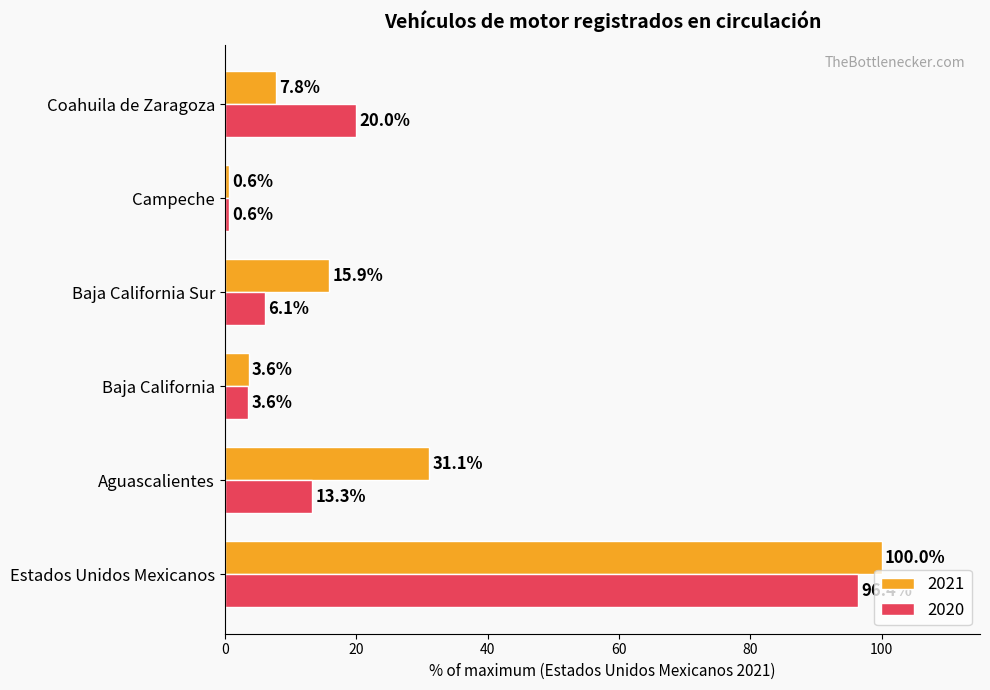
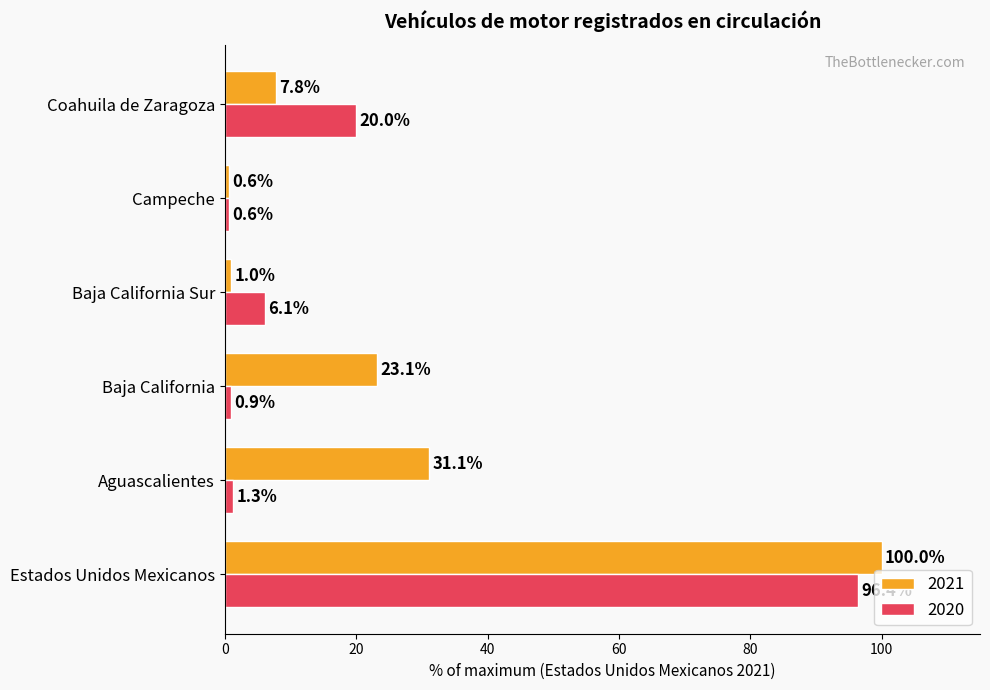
  {
    "2021": {
      "Coahuila de Zaragoza": "7.8%",
      "Campeche": "0.6%",
-     "Baja California Sur": "15.9%",
-     "Baja California": "3.6%",
+     "Baja California Sur": "1.0%",
+     "Baja California": "23.1%",
      "Aguascalientes": "31.1%",
      "Estados Unidos Mexicanos": "100.0%"
    },
    "2020": {
      "Coahuila de Zaragoza": "20.0%",
      "Campeche": "0.6%",
      "Baja California Sur": "6.1%",
-     "Baja California": "3.6%",
-     "Aguascalientes": "13.3%"
+     "Baja California": "0.9%",
+     "Aguascalientes": "1.3%"
    }
  }
